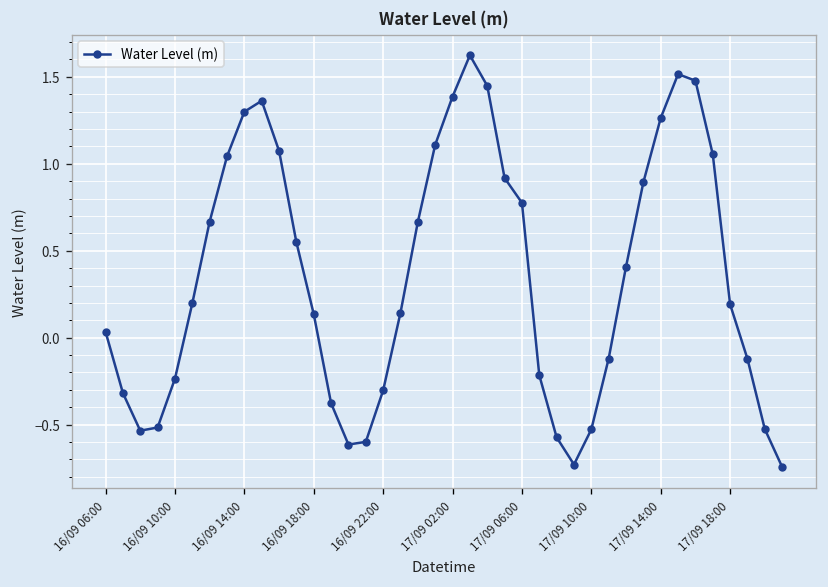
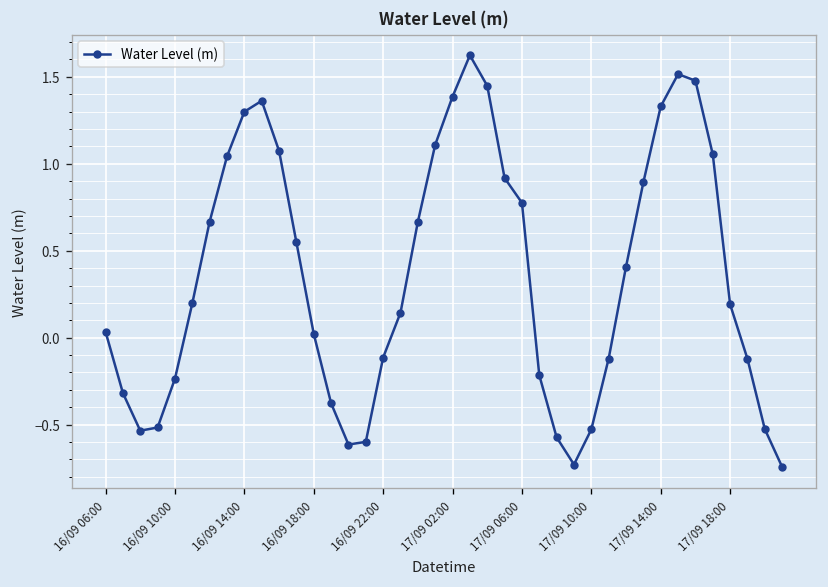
  {
    "16/09 06:00": 0.03,
    "16/09 10:00": -0.24,
    "16/09 14:00": 1.30,
-   "16/09 18:00": 0.13,
-   "16/09 22:00": -0.30,
+   "16/09 18:00": 0.02,
+   "16/09 22:00": -0.11,
    "17/09 02:00": 1.39,
    "17/09 06:00": 0.78,
    "17/09 10:00": -0.53,
-   "17/09 14:00": 1.26,
+   "17/09 14:00": 1.33,
    "17/09 18:00": 0.19
  }
